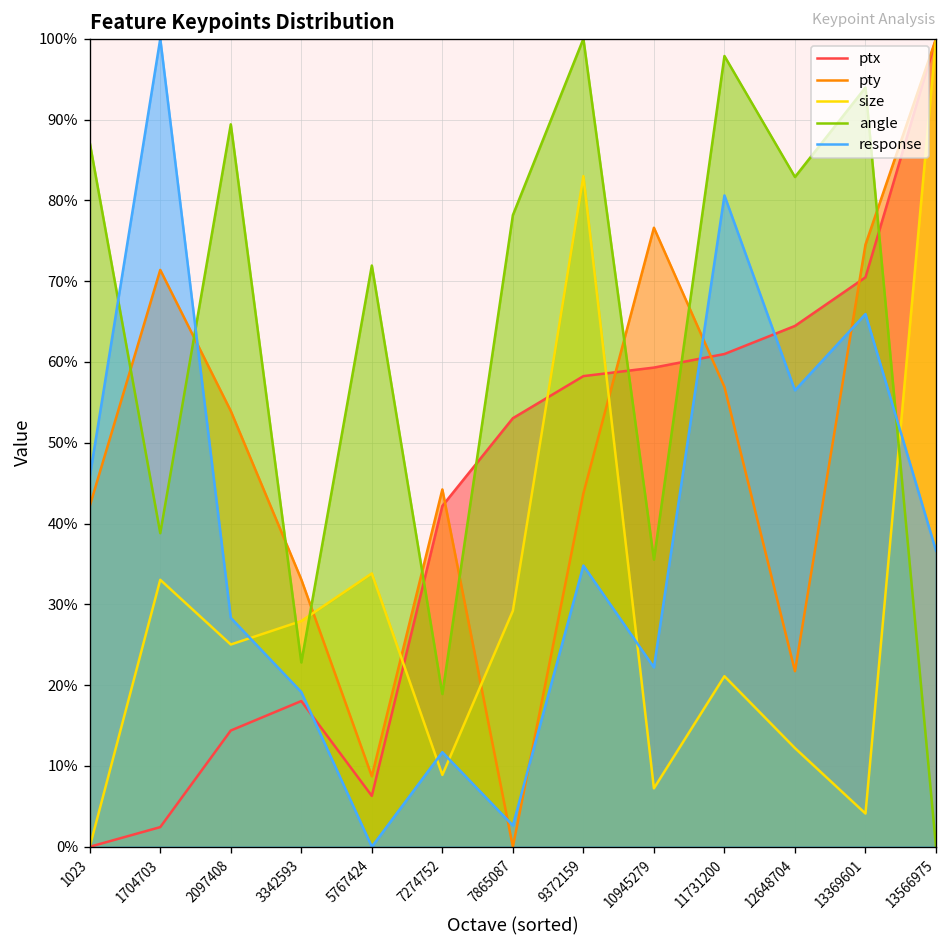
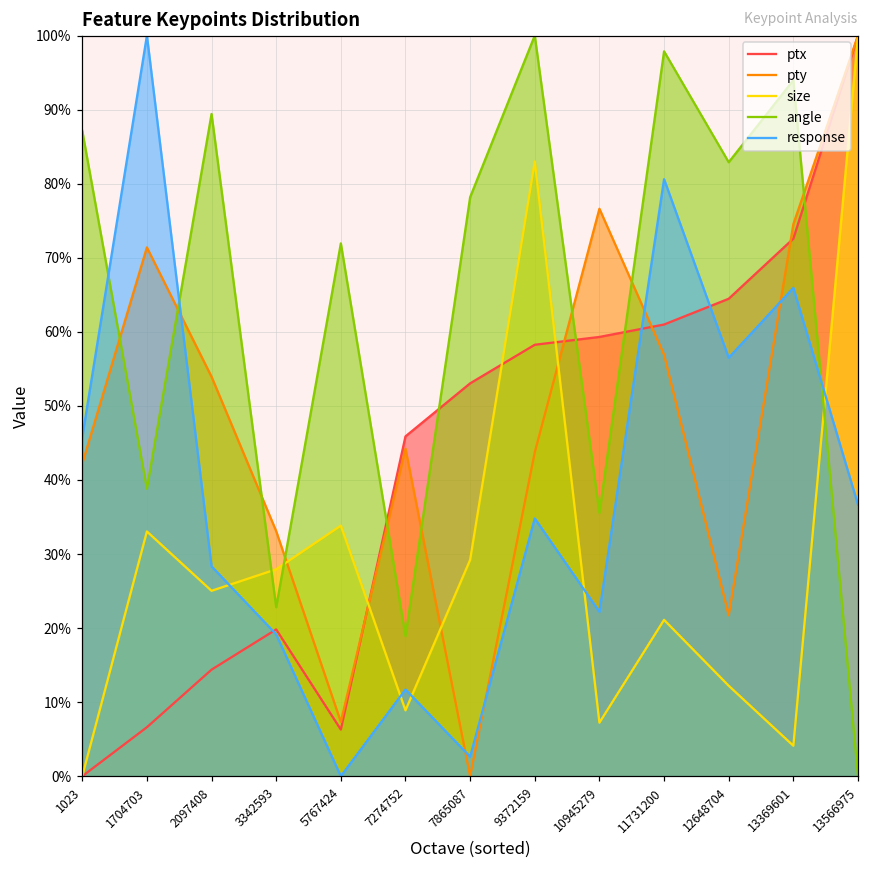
  {
    "ptx": {
-     "1704703": "2%",
+     "1704703": "7%",
      "2097408": "14%",
-     "3342593": "18%",
+     "3342593": "20%",
      "5767424": "6%",
-     "7274752": "42%",
+     "7274752": "46%",
      "7865087": "53%",
      "9372159": "58%",
      "10945279": "59%",
      "11731200": "61%",
      "12648704": "64%",
-     "13369601": "70%"
+     "13369601": "73%"
    },
    "pty": {
      "1023": "42%",
      "1704703": "71%",
      "2097408": "54%",
      "3342593": "33%",
-     "5767424": "9%",
+     "5767424": "7%",
      "7274752": "44%",
      "7865087": "0%",
      "9372159": "44%",
      "10945279": "77%",
      "11731200": "57%",
      "12648704": "22%",
      "13369601": "75%"
    },
    "size": {
      "1704703": "33%",
      "2097408": "25%",
      "3342593": "28%",
      "5767424": "34%",
      "7274752": "9%",
      "7865087": "29%",
      "9372159": "83%",
      "10945279": "7%",
      "11731200": "21%",
      "12648704": "12%",
      "13369601": "4%"
    },
    "angle": {
      "1023": "87%",
      "1704703": "39%",
      "2097408": "89%",
      "3342593": "23%",
      "5767424": "72%",
      "7274752": "19%",
      "7865087": "78%",
      "9372159": "100%",
      "10945279": "36%",
      "11731200": "98%",
      "12648704": "83%",
      "13566975": "0%"
    },
    "response": {
      "1023": "46%",
      "1704703": "100%",
      "2097408": "28%",
      "3342593": "19%",
      "5767424": "0%",
      "7274752": "12%",
      "7865087": "3%",
      "9372159": "35%",
      "10945279": "22%",
      "11731200": "81%",
      "12648704": "56%",
      "13369601": "66%",
      "13566975": "37%"
    }
  }
